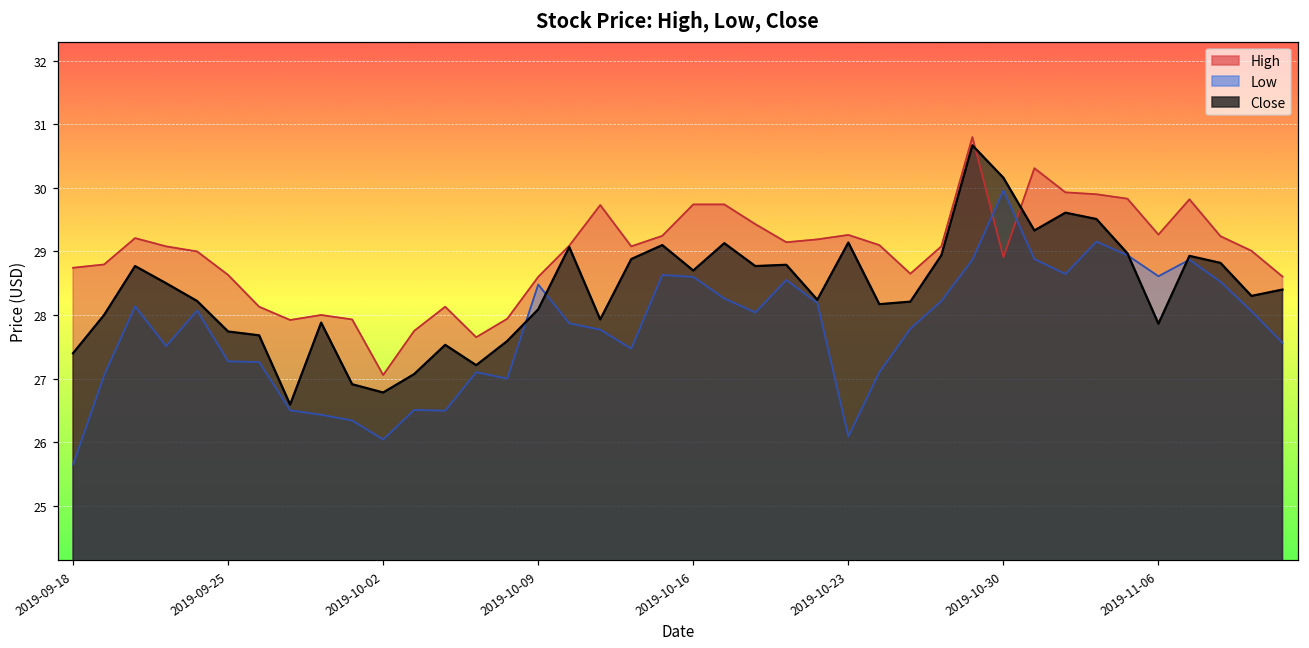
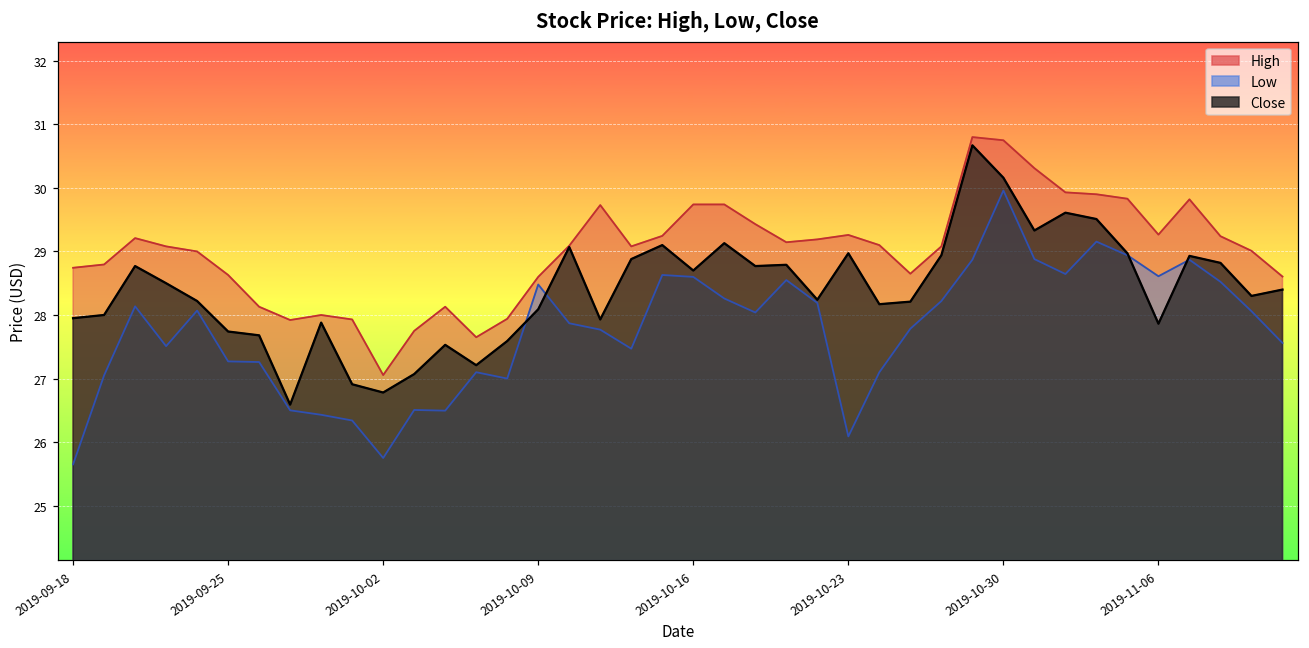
  {
    "High": {
      "2019-09-18": 28.7,
      "2019-09-25": 28.6,
      "2019-10-02": 27.1,
      "2019-10-09": 28.6,
      "2019-10-16": 29.7,
      "2019-10-23": 29.3,
-     "2019-10-30": 28.9,
+     "2019-10-30": 30.8,
      "2019-11-06": 29.3
    },
    "Low": {
      "2019-09-18": 25.6,
      "2019-09-25": 27.3,
-     "2019-10-02": 26.0,
+     "2019-10-02": 25.8,
      "2019-10-09": 28.5,
      "2019-10-16": 28.6,
      "2019-10-23": 26.1,
      "2019-10-30": 30.0,
      "2019-11-06": 28.6
    },
    "Close": {
-     "2019-09-18": 27.4,
+     "2019-09-18": 28.0,
      "2019-09-25": 27.7,
      "2019-10-02": 26.8,
      "2019-10-09": 28.1,
      "2019-10-16": 28.7,
-     "2019-10-23": 29.1,
+     "2019-10-23": 29.0,
      "2019-10-30": 30.2,
      "2019-11-06": 27.9
    }
  }
